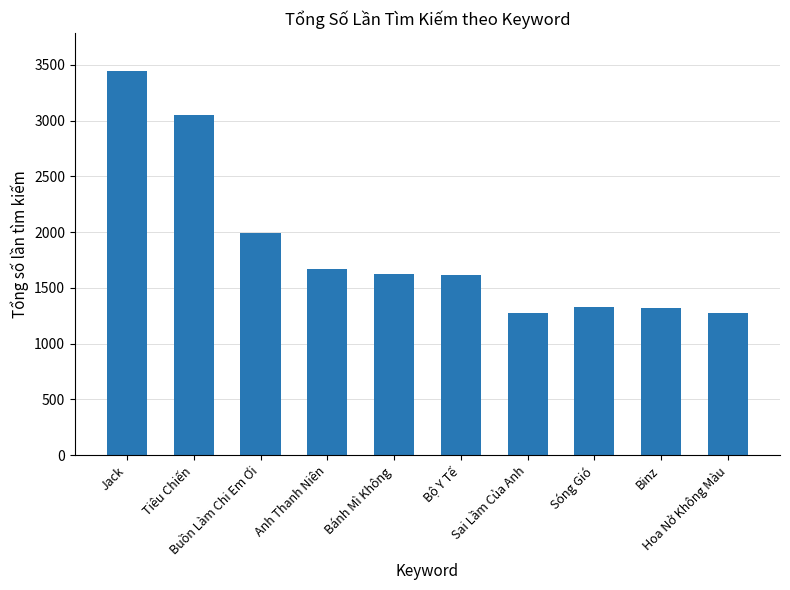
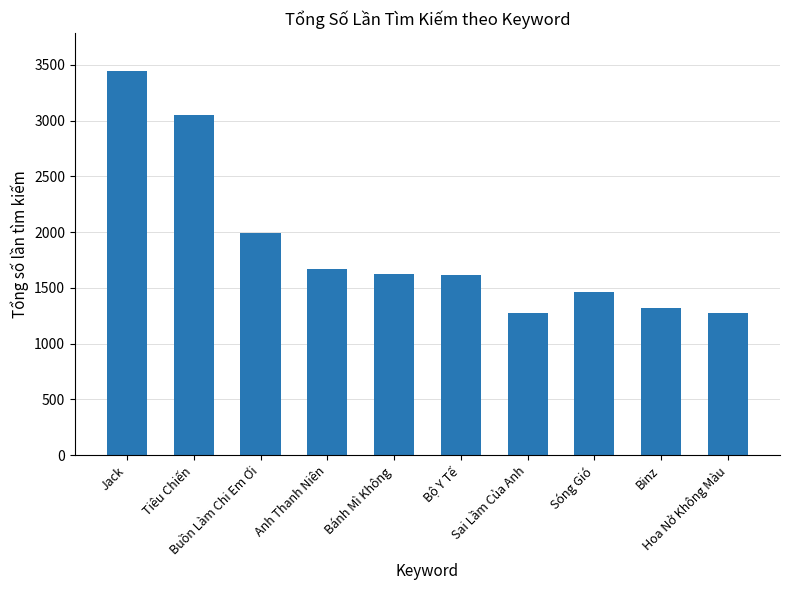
  {
    "Jack": 3440,
    "Tiêu Chiến": 3050,
    "Buồn Làm Chi Em Ơi": 1990,
    "Anh Thanh Niên": 1670,
    "Bánh Mì Không": 1630,
    "Bộ Y Tế": 1620,
    "Sai Lầm Của Anh": 1270,
-   "Sóng Gió": 1330,
+   "Sóng Gió": 1470,
    "Binz": 1320,
    "Hoa Nở Không Màu": 1270
  }
